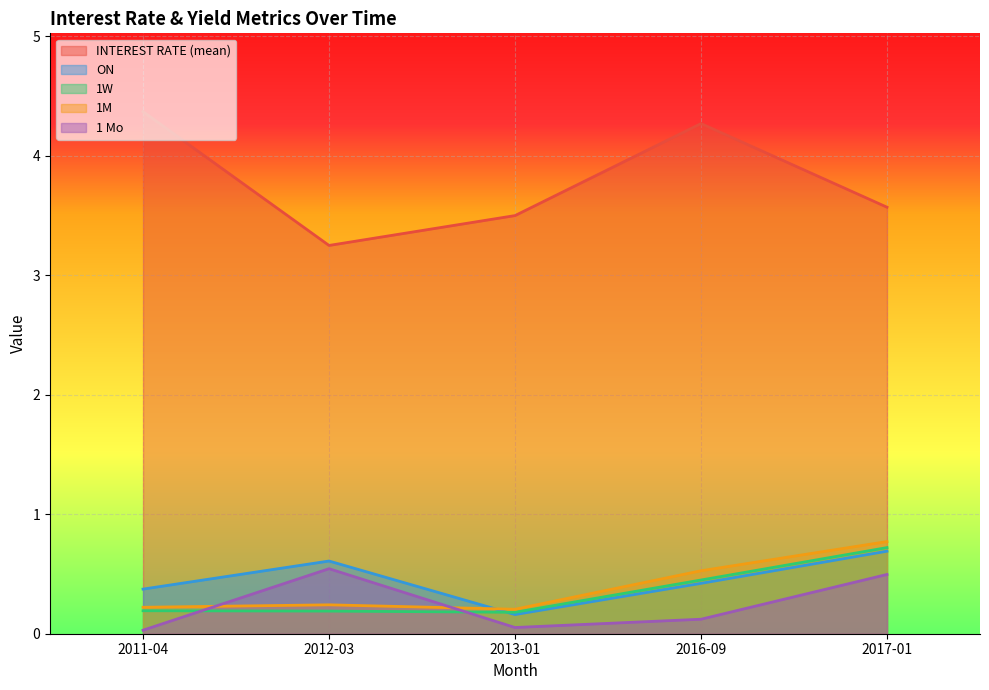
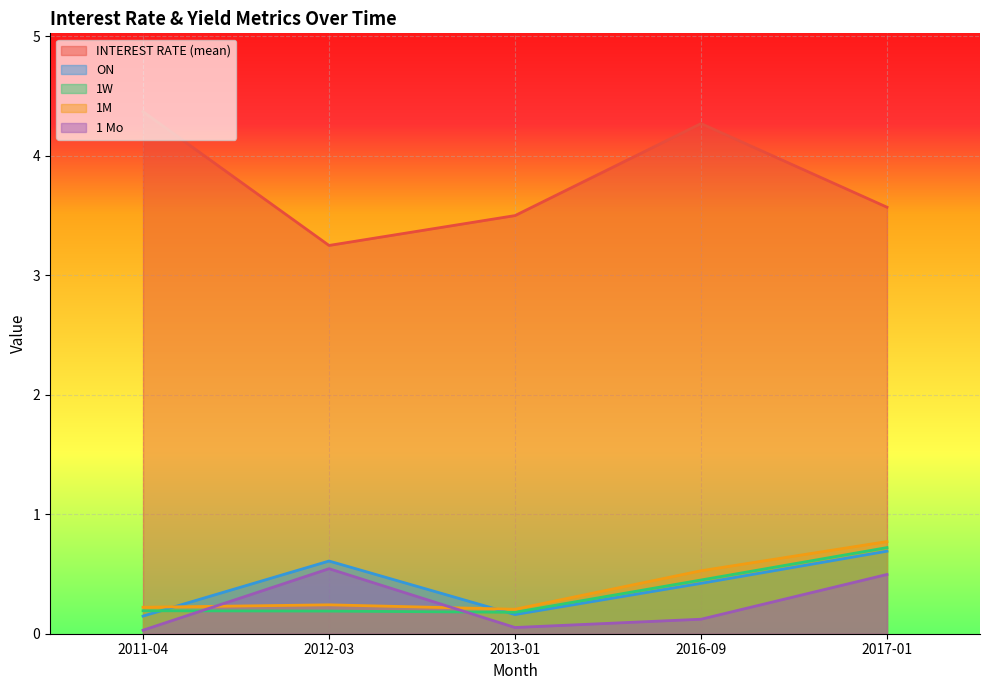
  {
    "INTEREST RATE (mean)": {
      "2012-03": 3.25,
      "2013-01": 3.50,
      "2016-09": 4.27,
      "2017-01": 3.57
    },
    "ON": {
-     "2011-04": 0.37,
+     "2011-04": 0.15,
      "2012-03": 0.61,
      "2016-09": 0.42,
      "2017-01": 0.69
    },
    "1W": {
      "2011-04": 0.19,
      "2012-03": 0.19,
      "2016-09": 0.45,
      "2017-01": 0.72
    },
    "1M": {
      "2011-04": 0.22,
      "2012-03": 0.24,
      "2013-01": 0.20,
      "2016-09": 0.53,
      "2017-01": 0.77
    },
    "1 Mo": {
      "2011-04": 0.03,
      "2012-03": 0.54,
      "2013-01": 0.05,
      "2016-09": 0.12,
      "2017-01": 0.50
    }
  }
